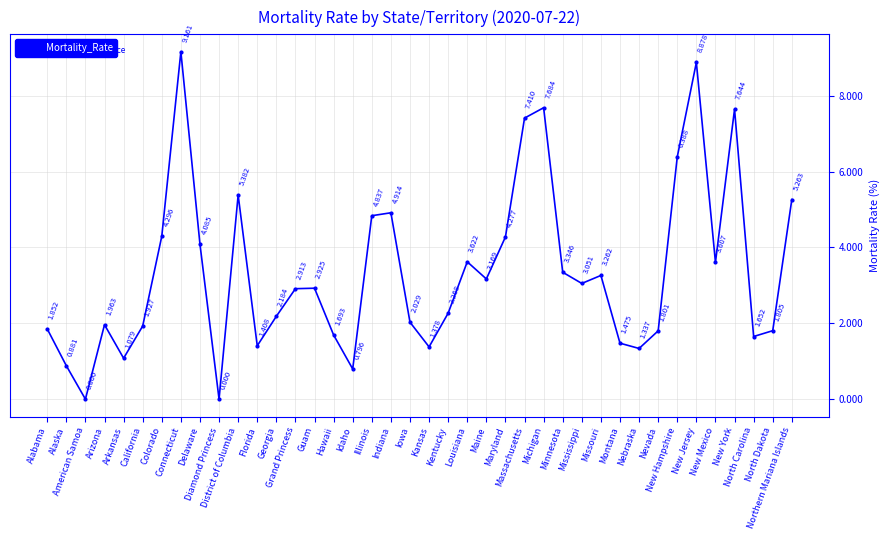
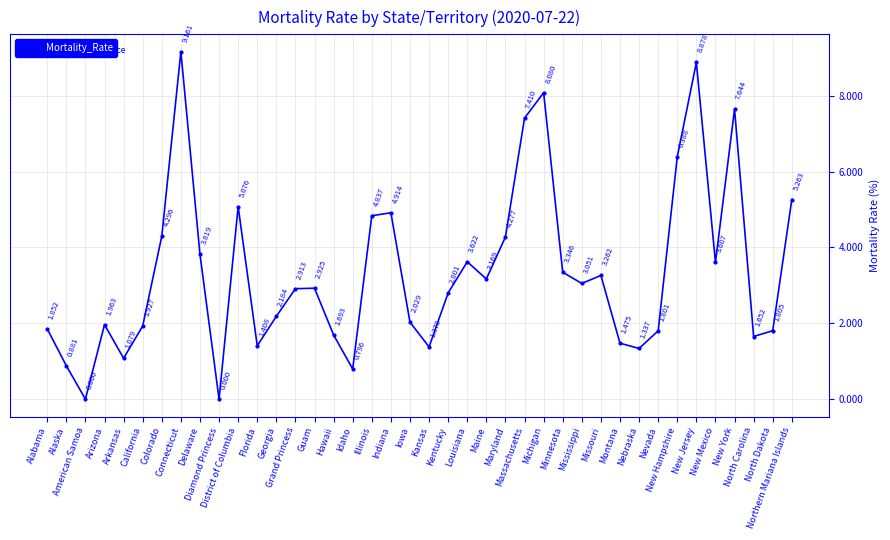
  {
    "Alabama": 1.852,
    "Alaska": 0.881,
    "American Samoa": 0.000,
    "Arizona": 1.963,
    "Arkansas": 1.079,
    "California": 1.927,
    "Colorado": 4.296,
    "Connecticut": 9.161,
-   "Delaware": 4.085,
+   "Delaware": 3.819,
    "Diamond Princess": 0.000,
-   "District of Columbia": 5.382,
+   "District of Columbia": 5.076,
    "Florida": 1.408,
    "Georgia": 2.184,
    "Grand Princess": 2.913,
    "Guam": 2.925,
    "Hawaii": 1.693,
    "Idaho": 0.796,
    "Illinois": 4.837,
    "Indiana": 4.914,
    "Iowa": 2.029,
    "Kansas": 1.378,
-   "Kentucky": 2.268,
+   "Kentucky": 2.801,
    "Louisiana": 3.622,
    "Maine": 3.169,
    "Maryland": 4.277,
    "Massachusetts": 7.410,
-   "Michigan": 7.684,
+   "Michigan": 8.080,
    "Minnesota": 3.346,
    "Mississippi": 3.051,
    "Missouri": 3.262,
    "Montana": 1.475,
    "Nebraska": 1.337,
    "Nevada": 1.801,
    "New Hampshire": 6.388,
    "New Jersey": 8.878,
    "New Mexico": 3.607,
    "New York": 7.644,
    "North Carolina": 1.652,
    "North Dakota": 1.805,
    "Northern Mariana Islands": 5.263
  }
